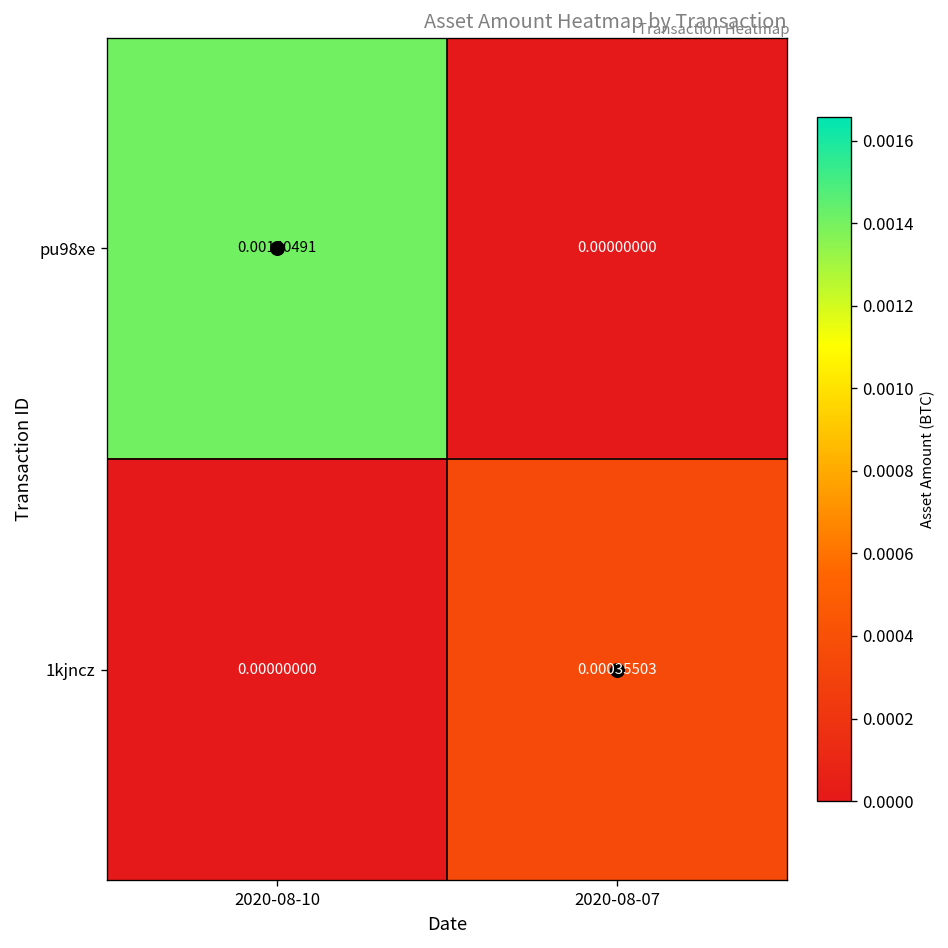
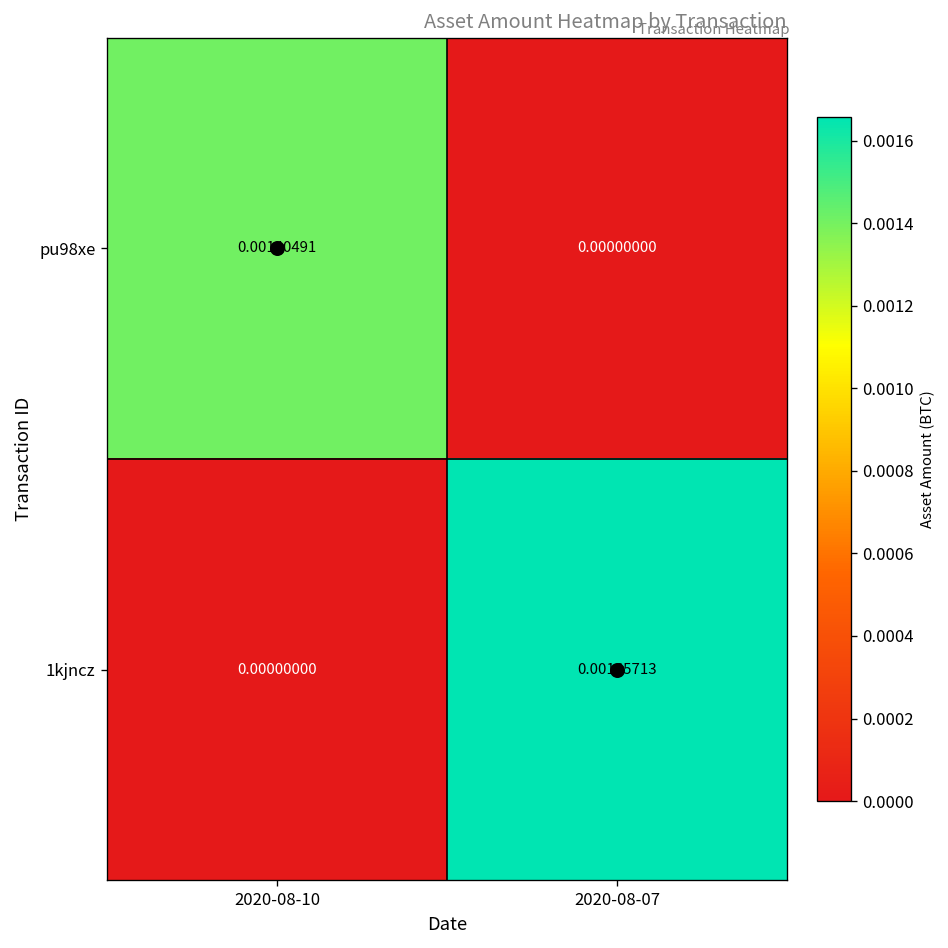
  {
    "pu98xe": {
      "2020-08-07": 0.00000000
    },
    "1kjncz": {
      "2020-08-10": 0.00000000,
-     "2020-08-07": 0.00035503
+     "2020-08-07": 0.00165713
    }
  }
